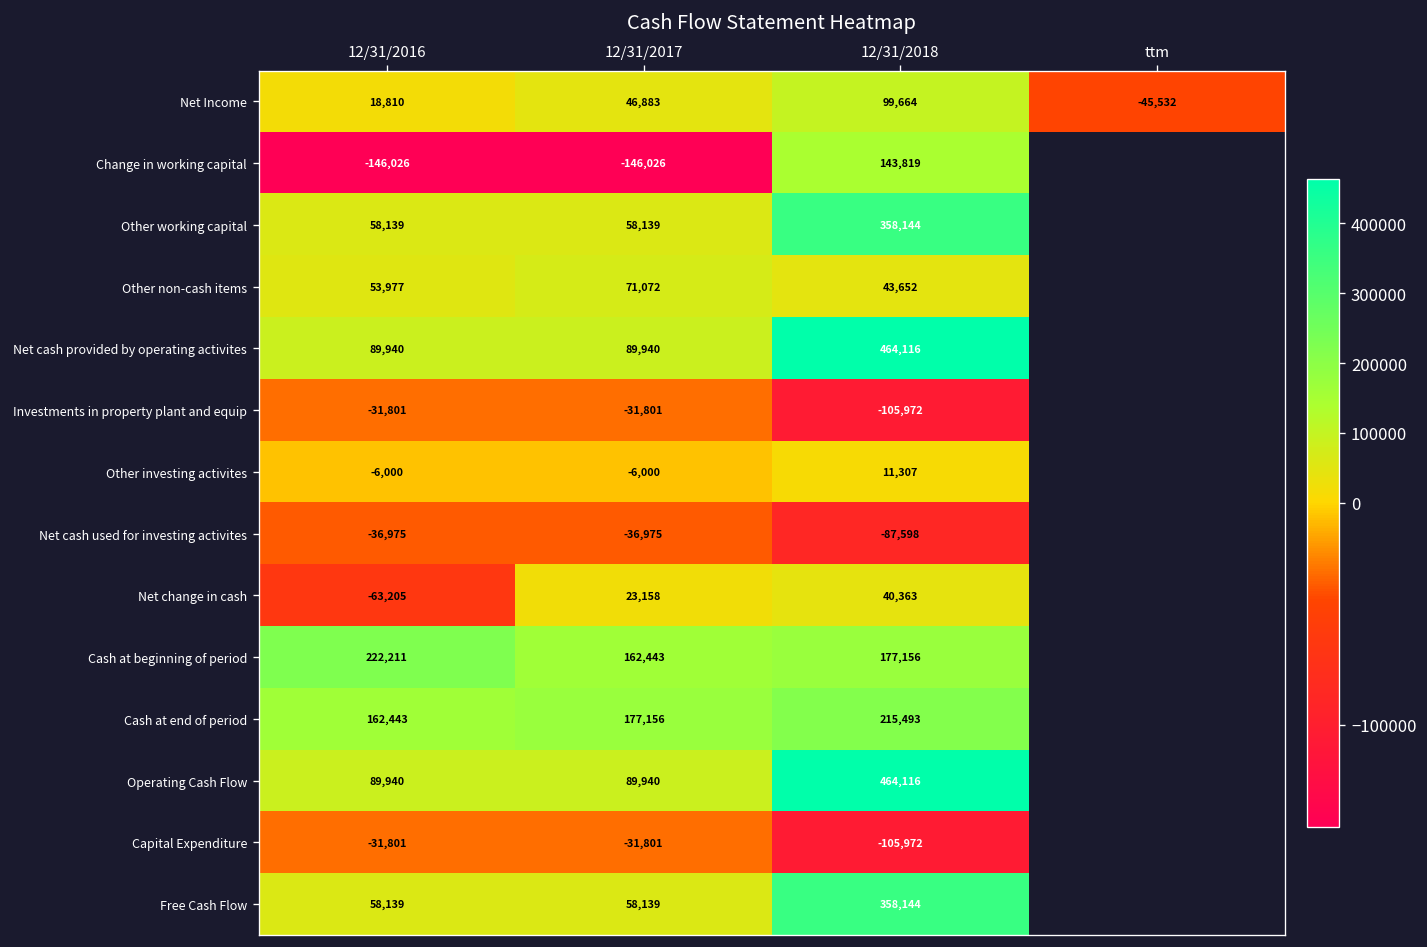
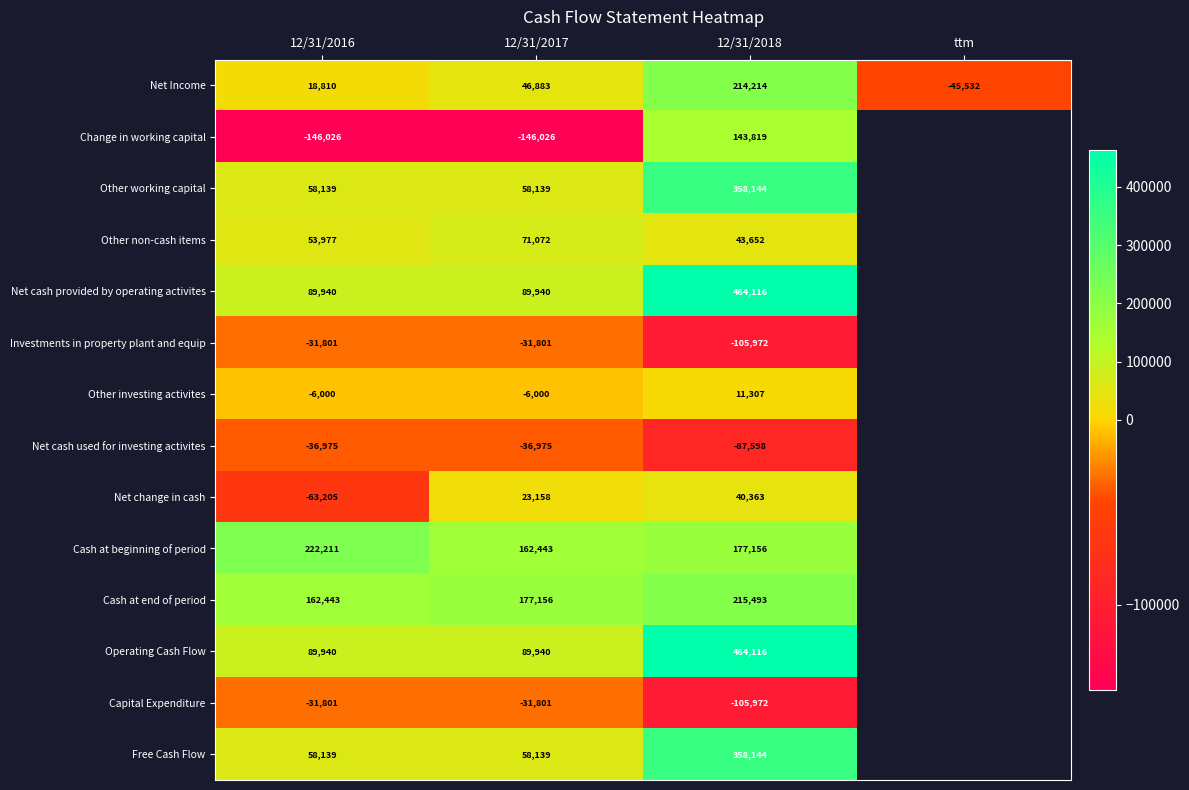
  {
    "Net Income": {
      "12/31/2016": "18,810",
      "12/31/2017": "46,883",
-     "12/31/2018": "99,664",
+     "12/31/2018": "214,214",
      "ttm": "-45,532"
    },
    "Change in working capital": {
      "12/31/2016": "-146,026",
      "12/31/2017": "-146,026",
      "12/31/2018": "143,819"
    },
    "Other working capital": {
      "12/31/2016": "58,139",
      "12/31/2017": "58,139",
      "12/31/2018": "358,144"
    },
    "Other non-cash items": {
      "12/31/2016": "53,977",
      "12/31/2017": "71,072",
      "12/31/2018": "43,652"
    },
    "Net cash provided by operating activites": {
      "12/31/2016": "89,940",
      "12/31/2017": "89,940",
      "12/31/2018": "464,116"
    },
    "Investments in property plant and equip": {
      "12/31/2016": "-31,801",
      "12/31/2017": "-31,801",
      "12/31/2018": "-105,972"
    },
    "Other investing activites": {
      "12/31/2016": "-6,000",
      "12/31/2017": "-6,000",
      "12/31/2018": "11,307"
    },
    "Net cash used for investing activites": {
      "12/31/2016": "-36,975",
      "12/31/2017": "-36,975",
      "12/31/2018": "-87,598"
    },
    "Net change in cash": {
      "12/31/2016": "-63,205",
      "12/31/2017": "23,158",
      "12/31/2018": "40,363"
    },
    "Cash at beginning of period": {
      "12/31/2016": "222,211",
      "12/31/2017": "162,443",
      "12/31/2018": "177,156"
    },
    "Cash at end of period": {
      "12/31/2016": "162,443",
      "12/31/2017": "177,156",
      "12/31/2018": "215,493"
    },
    "Operating Cash Flow": {
      "12/31/2016": "89,940",
      "12/31/2017": "89,940",
      "12/31/2018": "464,116"
    },
    "Capital Expenditure": {
      "12/31/2016": "-31,801",
      "12/31/2017": "-31,801",
      "12/31/2018": "-105,972"
    },
    "Free Cash Flow": {
      "12/31/2016": "58,139",
      "12/31/2017": "58,139",
      "12/31/2018": "358,144"
    }
  }
